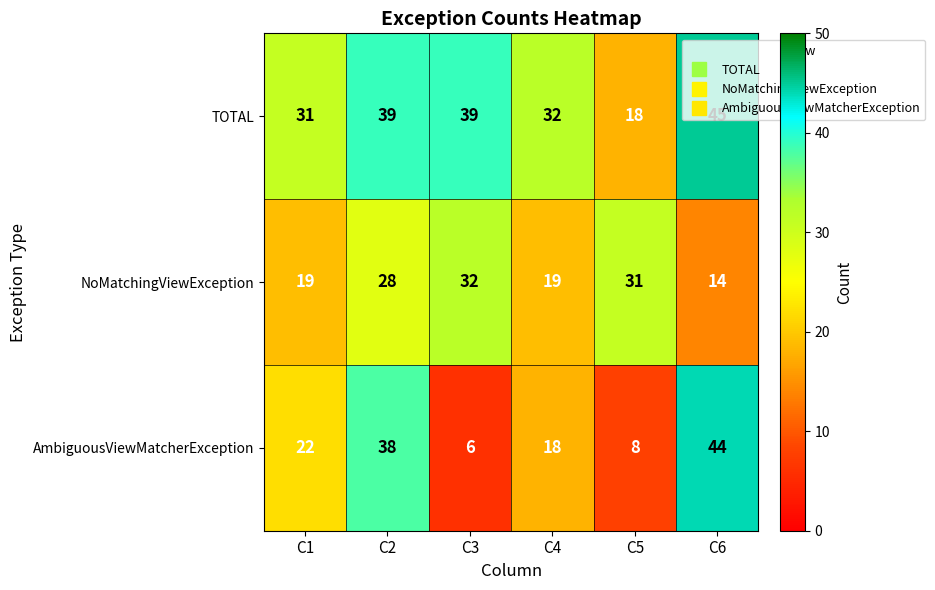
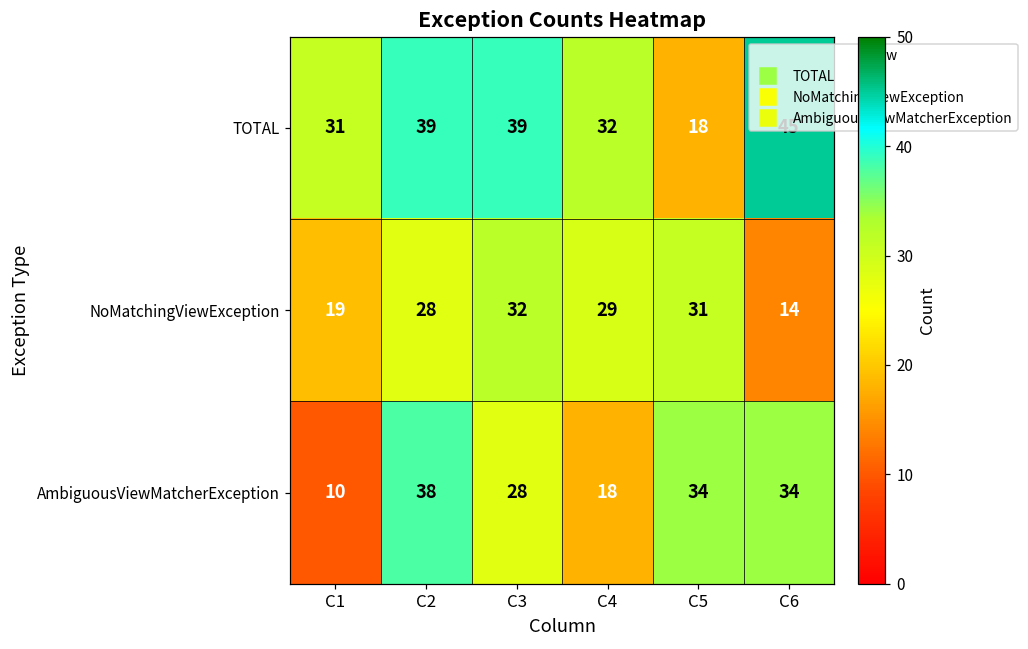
  {
    "TOTAL": {
      "C1": 31,
      "C2": 39,
      "C3": 39,
      "C4": 32,
      "C5": 18
    },
    "NoMatchingViewException": {
      "C1": 19,
      "C2": 28,
      "C3": 32,
-     "C4": 19,
+     "C4": 29,
      "C5": 31,
      "C6": 14
    },
    "AmbiguousViewMatcherException": {
-     "C1": 22,
+     "C1": 10,
      "C2": 38,
-     "C3": 6,
+     "C3": 28,
      "C4": 18,
-     "C5": 8,
-     "C6": 44
+     "C5": 34,
+     "C6": 34
    }
  }
